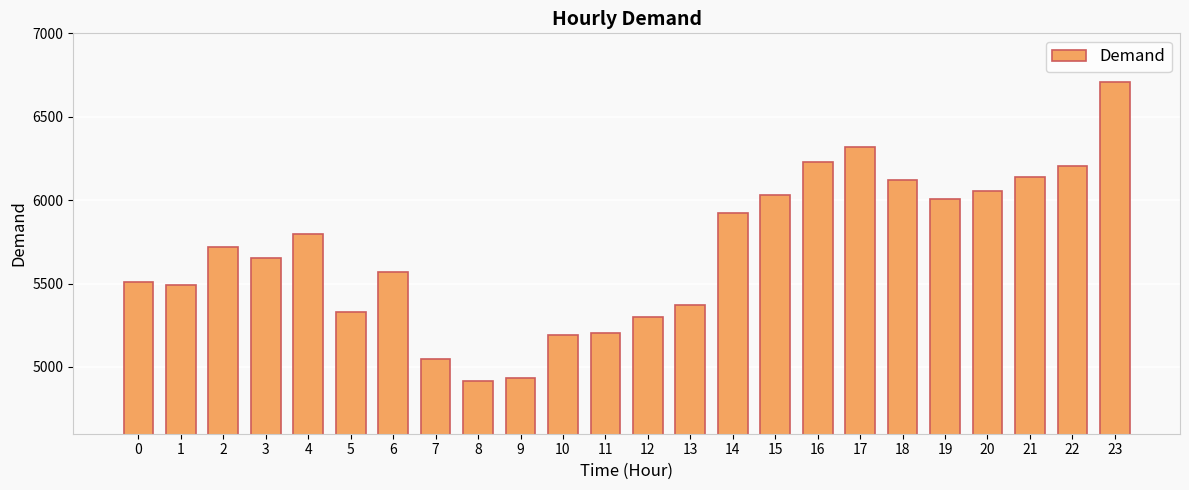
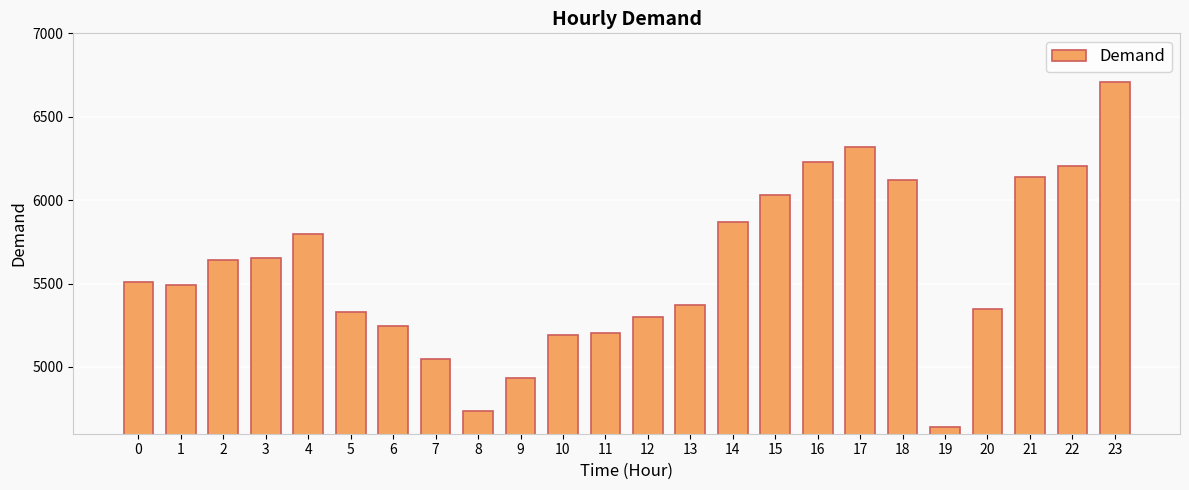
  {
    "0": 5510,
    "1": 5490,
-   "2": 5720,
+   "2": 5640,
    "3": 5650,
    "4": 5800,
    "5": 5330,
-   "6": 5570,
+   "6": 5250,
    "7": 5050,
-   "8": 4920,
+   "8": 4730,
    "9": 4940,
    "10": 5190,
    "11": 5200,
    "12": 5300,
    "13": 5370,
-   "14": 5930,
+   "14": 5870,
    "15": 6030,
    "16": 6230,
    "17": 6320,
    "18": 6120,
-   "19": 6010,
-   "20": 6050,
+   "19": 4640,
+   "20": 5350,
    "21": 6140,
    "22": 6200,
    "23": 6710
  }
